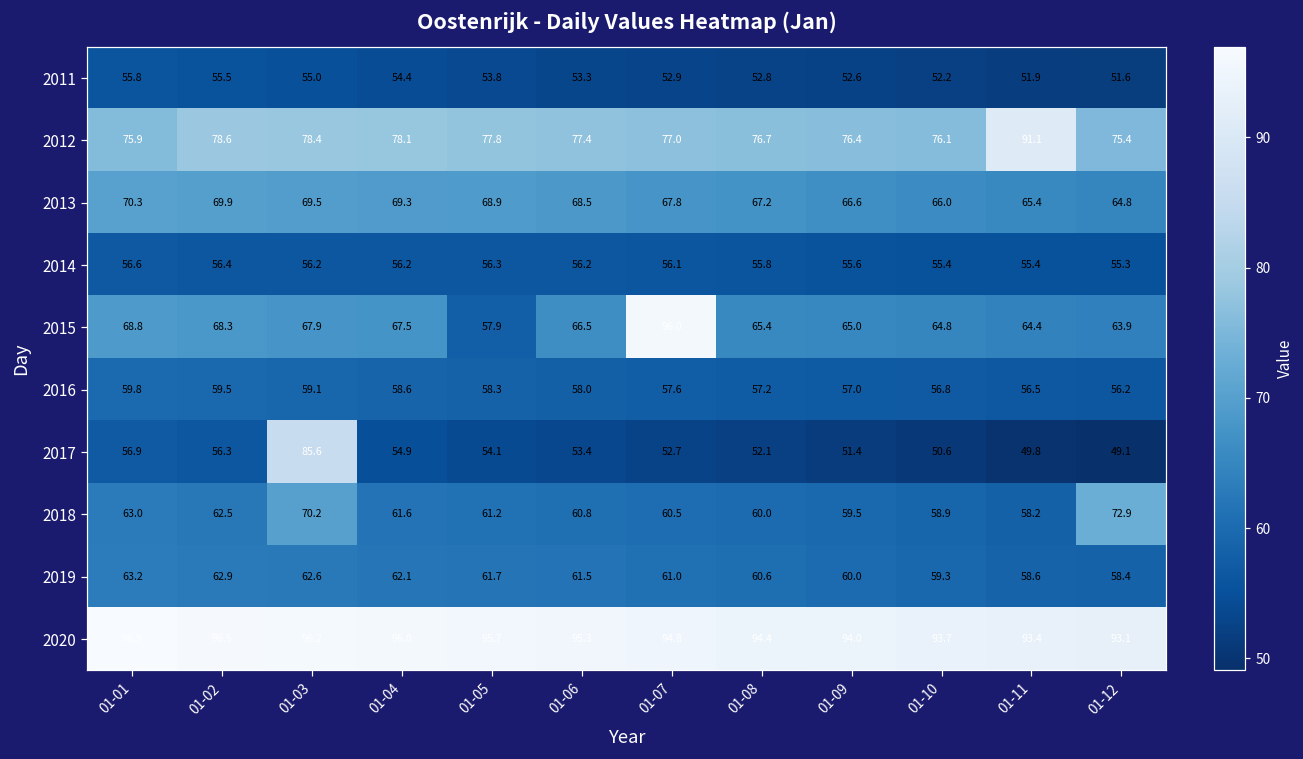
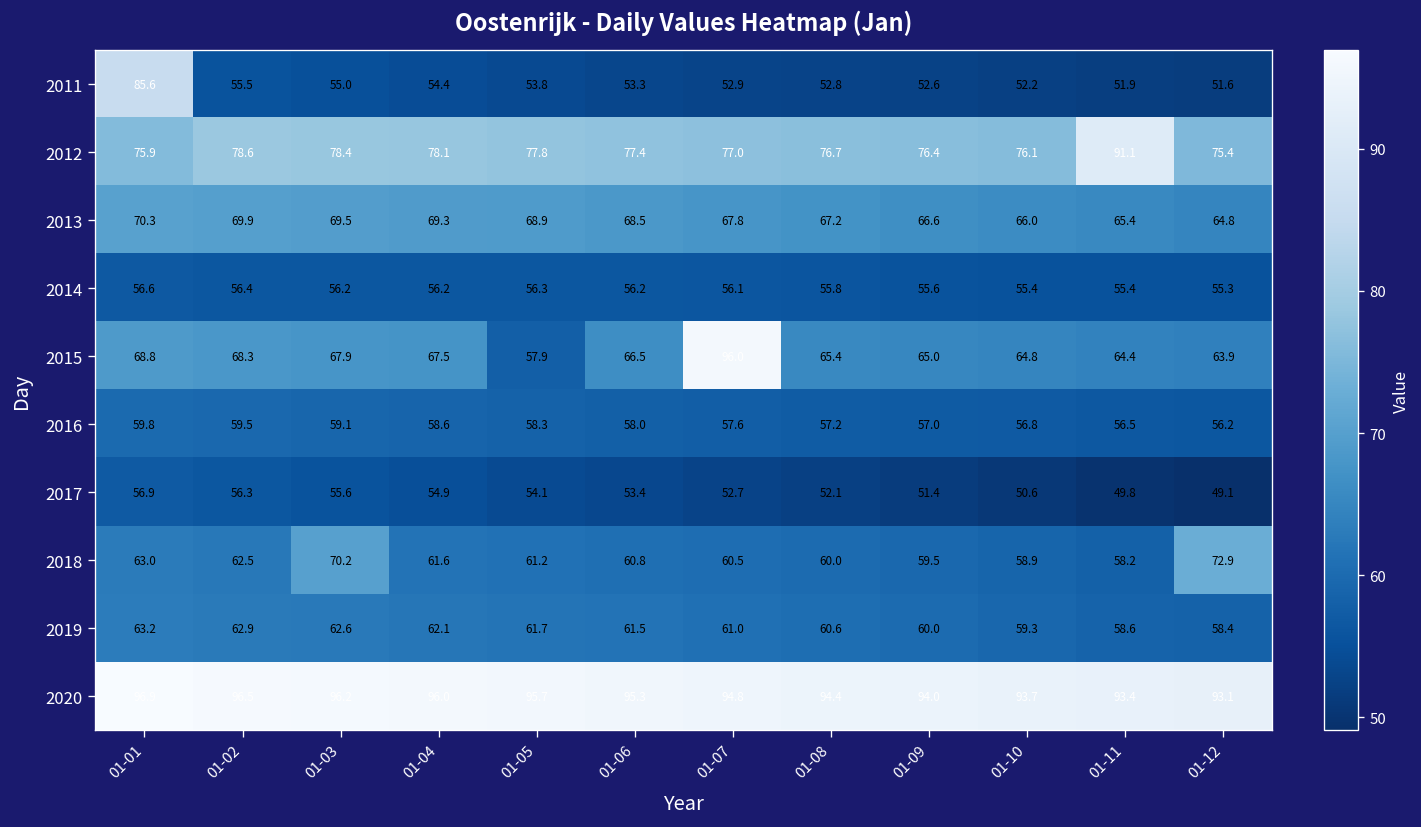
  {
    "2011": {
-     "01-01": 55.8,
+     "01-01": 85.6,
      "01-02": 55.5,
      "01-03": 55.0,
      "01-04": 54.4,
      "01-05": 53.8,
      "01-06": 53.3,
      "01-07": 52.9,
      "01-08": 52.8,
      "01-09": 52.6,
      "01-10": 52.2,
      "01-11": 51.9,
      "01-12": 51.6
    },
    "2012": {
      "01-01": 75.9,
      "01-02": 78.6,
      "01-03": 78.4,
      "01-04": 78.1,
      "01-05": 77.8,
      "01-06": 77.4,
      "01-07": 77.0,
      "01-08": 76.7,
      "01-09": 76.4,
      "01-10": 76.1,
      "01-12": 75.4
    },
    "2013": {
      "01-01": 70.3,
      "01-02": 69.9,
      "01-03": 69.5,
      "01-04": 69.3,
      "01-05": 68.9,
      "01-06": 68.5,
      "01-07": 67.8,
      "01-08": 67.2,
      "01-09": 66.6,
      "01-10": 66.0,
      "01-11": 65.4,
      "01-12": 64.8
    },
    "2014": {
      "01-01": 56.6,
      "01-02": 56.4,
      "01-03": 56.2,
      "01-04": 56.2,
      "01-05": 56.3,
      "01-06": 56.2,
      "01-07": 56.1,
      "01-08": 55.8,
      "01-09": 55.6,
      "01-10": 55.4,
      "01-11": 55.4,
      "01-12": 55.3
    },
    "2015": {
      "01-01": 68.8,
      "01-02": 68.3,
      "01-03": 67.9,
      "01-04": 67.5,
      "01-05": 57.9,
      "01-06": 66.5,
      "01-08": 65.4,
      "01-09": 65.0,
      "01-10": 64.8,
      "01-11": 64.4,
      "01-12": 63.9
    },
    "2016": {
      "01-01": 59.8,
      "01-02": 59.5,
      "01-03": 59.1,
      "01-04": 58.6,
      "01-05": 58.3,
      "01-06": 58.0,
      "01-07": 57.6,
      "01-08": 57.2,
      "01-09": 57.0,
      "01-10": 56.8,
      "01-11": 56.5,
      "01-12": 56.2
    },
    "2017": {
      "01-01": 56.9,
      "01-02": 56.3,
-     "01-03": 85.6,
+     "01-03": 55.6,
      "01-04": 54.9,
      "01-05": 54.1,
      "01-06": 53.4,
      "01-07": 52.7,
      "01-08": 52.1,
      "01-09": 51.4,
      "01-10": 50.6,
      "01-11": 49.8,
      "01-12": 49.1
    },
    "2018": {
      "01-01": 63.0,
      "01-02": 62.5,
      "01-03": 70.2,
      "01-04": 61.6,
      "01-05": 61.2,
      "01-06": 60.8,
      "01-07": 60.5,
      "01-08": 60.0,
      "01-09": 59.5,
      "01-10": 58.9,
      "01-11": 58.2,
      "01-12": 72.9
    },
    "2019": {
      "01-01": 63.2,
      "01-02": 62.9,
      "01-03": 62.6,
      "01-04": 62.1,
      "01-05": 61.7,
      "01-06": 61.5,
      "01-07": 61.0,
      "01-08": 60.6,
      "01-09": 60.0,
      "01-10": 59.3,
      "01-11": 58.6,
      "01-12": 58.4
    }
  }
